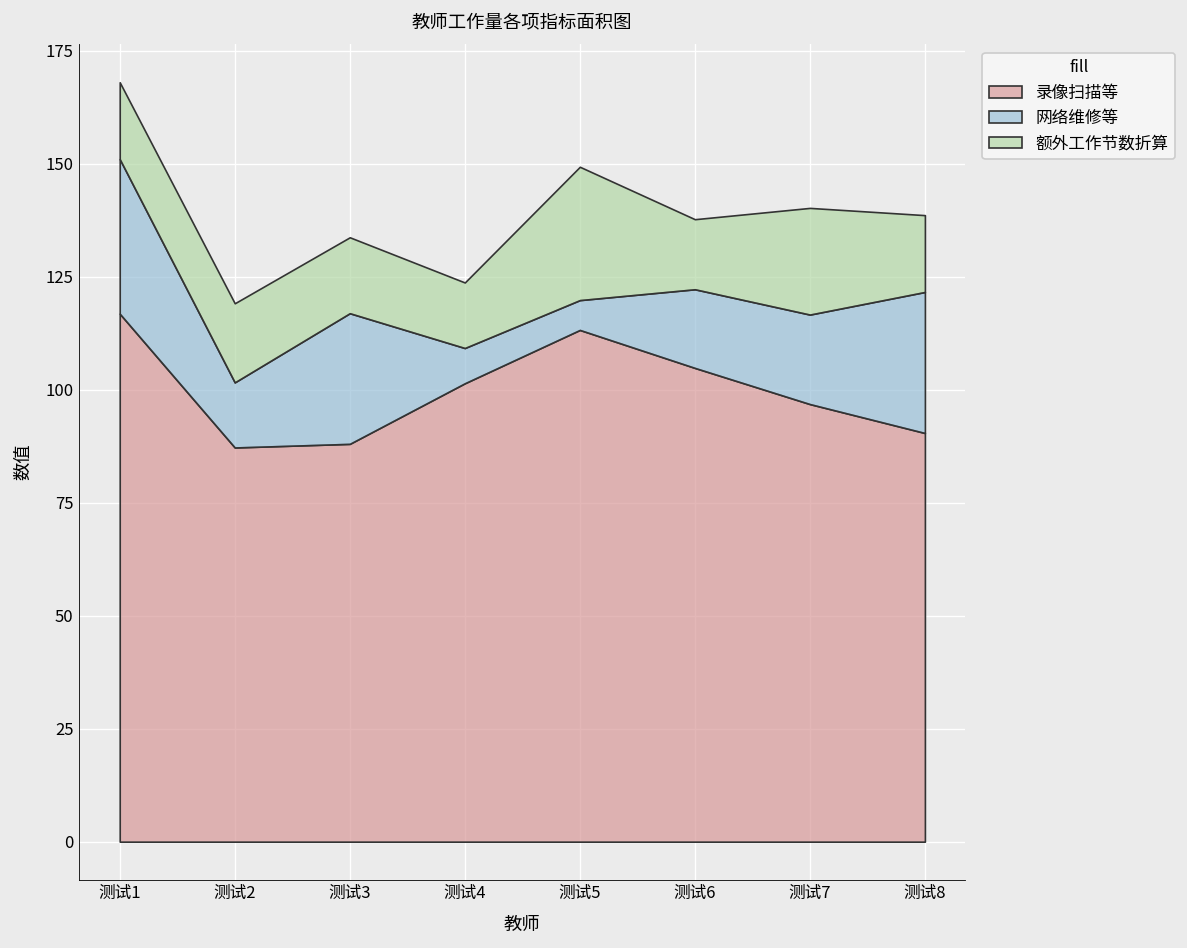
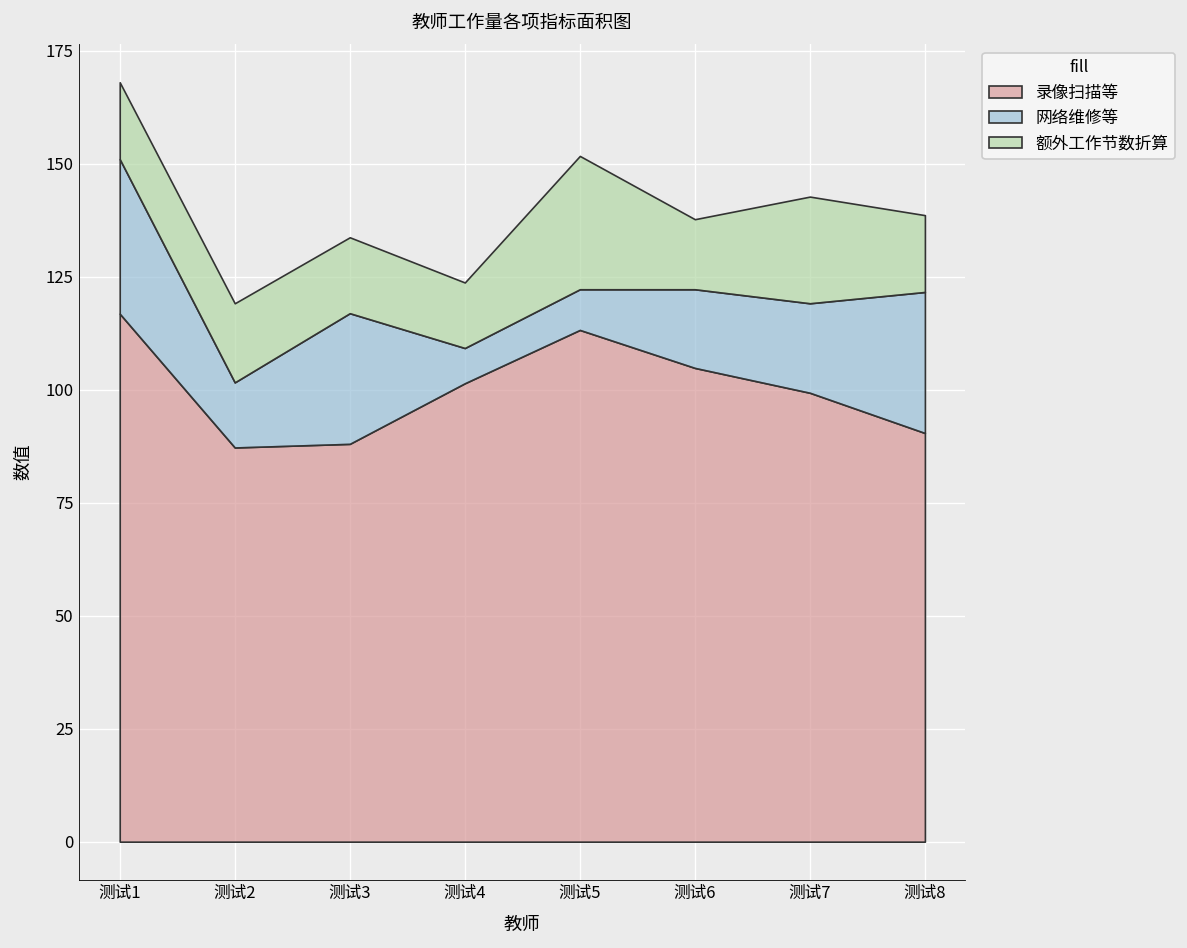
  {
    "录像扫描等": {
      "测试1": 117,
      "测试2": 87,
      "测试3": 88,
      "测试4": 101,
      "测试5": 113,
      "测试6": 105,
-     "测试7": 97,
+     "测试7": 99,
      "测试8": 90
    },
    "网络维修等": {
      "测试1": 34,
      "测试2": 14,
      "测试3": 29,
      "测试4": 8,
-     "测试5": 7,
+     "测试5": 9,
      "测试6": 17,
      "测试7": 20,
      "测试8": 31
    },
    "额外工作节数折算": {
      "测试1": 17,
      "测试2": 18,
      "测试3": 17,
      "测试4": 15,
      "测试5": 29,
      "测试6": 16,
      "测试7": 24,
      "测试8": 17
    }
  }
